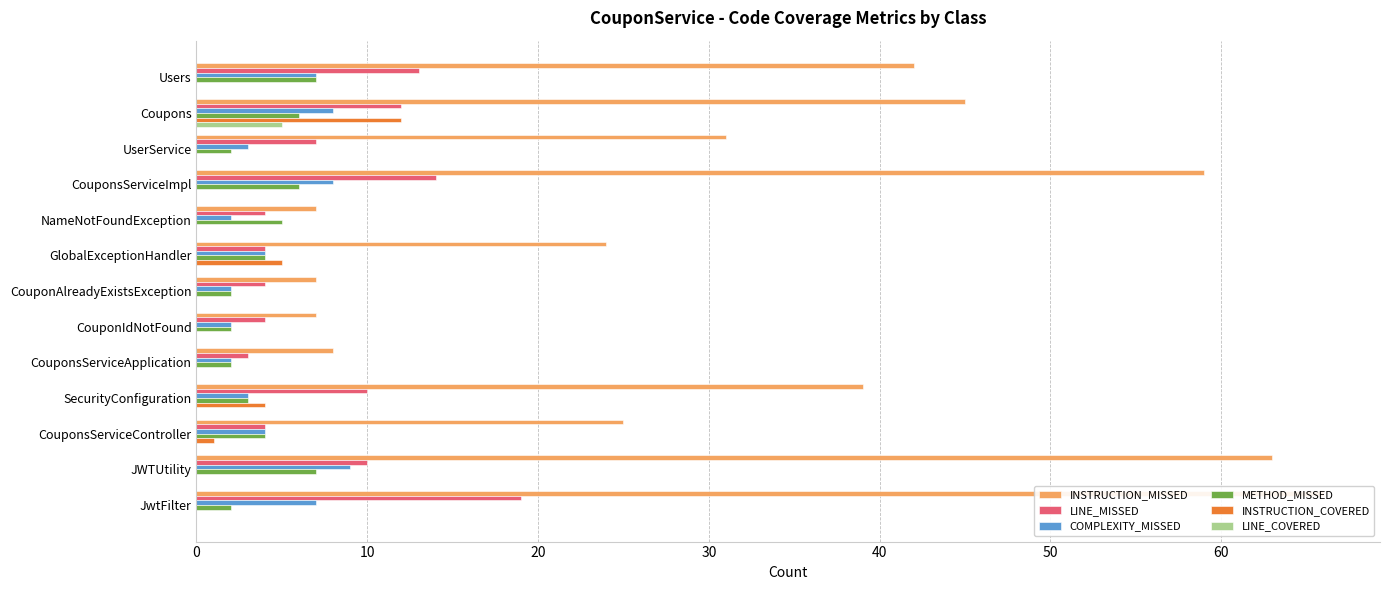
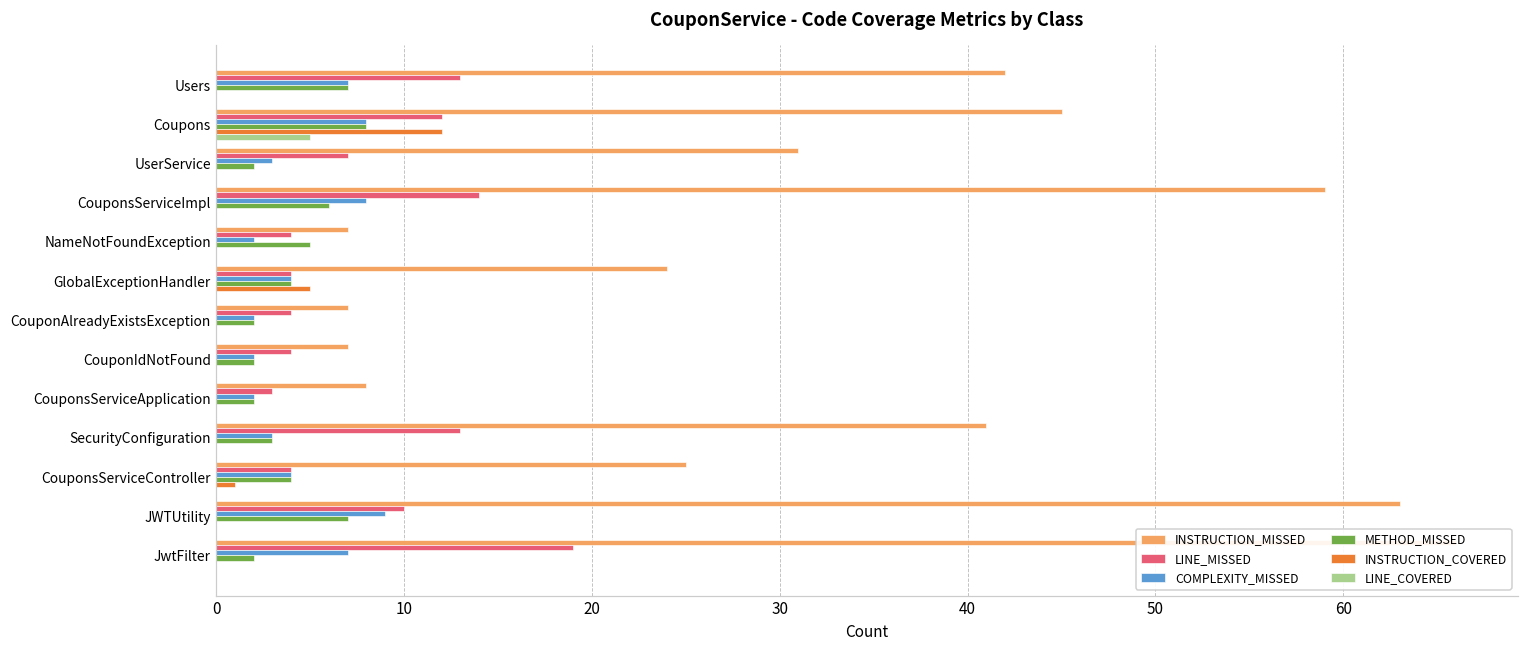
  {
    "INSTRUCTION_MISSED": {
      "Users": 42,
      "Coupons": 45,
      "UserService": 31,
      "CouponsServiceImpl": 59,
      "NameNotFoundException": 7,
      "GlobalExceptionHandler": 24,
      "CouponAlreadyExistsException": 7,
      "CouponIdNotFound": 7,
      "CouponsServiceApplication": 8,
-     "SecurityConfiguration": 39,
+     "SecurityConfiguration": 41,
      "CouponsServiceController": 25,
      "JWTUtility": 63
    },
    "LINE_MISSED": {
      "Users": 13,
      "Coupons": 12,
      "UserService": 7,
      "CouponsServiceImpl": 14,
      "NameNotFoundException": 4,
      "GlobalExceptionHandler": 4,
      "CouponAlreadyExistsException": 4,
      "CouponIdNotFound": 4,
      "CouponsServiceApplication": 3,
-     "SecurityConfiguration": 10,
+     "SecurityConfiguration": 13,
      "CouponsServiceController": 4,
      "JWTUtility": 10,
      "JwtFilter": 19
    },
    "COMPLEXITY_MISSED": {
      "Users": 7,
      "Coupons": 8,
      "UserService": 3,
      "CouponsServiceImpl": 8,
      "NameNotFoundException": 2,
      "GlobalExceptionHandler": 4,
      "CouponAlreadyExistsException": 2,
      "CouponIdNotFound": 2,
      "CouponsServiceApplication": 2,
      "SecurityConfiguration": 3,
      "CouponsServiceController": 4,
      "JWTUtility": 9,
      "JwtFilter": 7
    },
    "METHOD_MISSED": {
      "Users": 7,
-     "Coupons": 6,
+     "Coupons": 8,
      "UserService": 2,
      "CouponsServiceImpl": 6,
      "NameNotFoundException": 5,
      "GlobalExceptionHandler": 4,
      "CouponAlreadyExistsException": 2,
      "CouponIdNotFound": 2,
      "CouponsServiceApplication": 2,
      "SecurityConfiguration": 3,
      "CouponsServiceController": 4,
      "JWTUtility": 7,
      "JwtFilter": 2
    },
    "INSTRUCTION_COVERED": {
      "Users": 0,
      "Coupons": 12,
      "UserService": 0,
      "CouponsServiceImpl": 0,
      "NameNotFoundException": 0,
      "GlobalExceptionHandler": 5,
      "CouponAlreadyExistsException": 0,
      "CouponIdNotFound": 0,
      "CouponsServiceApplication": 0,
-     "SecurityConfiguration": 4,
+     "SecurityConfiguration": 0,
      "CouponsServiceController": 1,
      "JWTUtility": 0,
      "JwtFilter": 0
    },
    "LINE_COVERED": {
      "Users": 0,
      "Coupons": 5,
      "UserService": 0,
      "CouponsServiceImpl": 0,
      "NameNotFoundException": 0,
      "GlobalExceptionHandler": 0,
      "CouponAlreadyExistsException": 0,
      "CouponIdNotFound": 0,
      "CouponsServiceApplication": 0,
      "SecurityConfiguration": 0,
      "CouponsServiceController": 0,
      "JWTUtility": 0,
      "JwtFilter": 0
    }
  }
